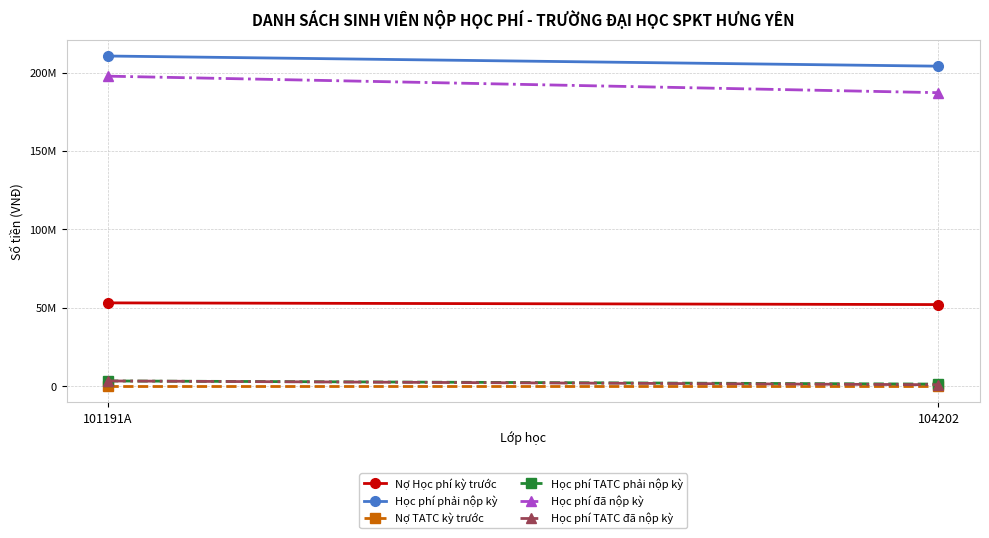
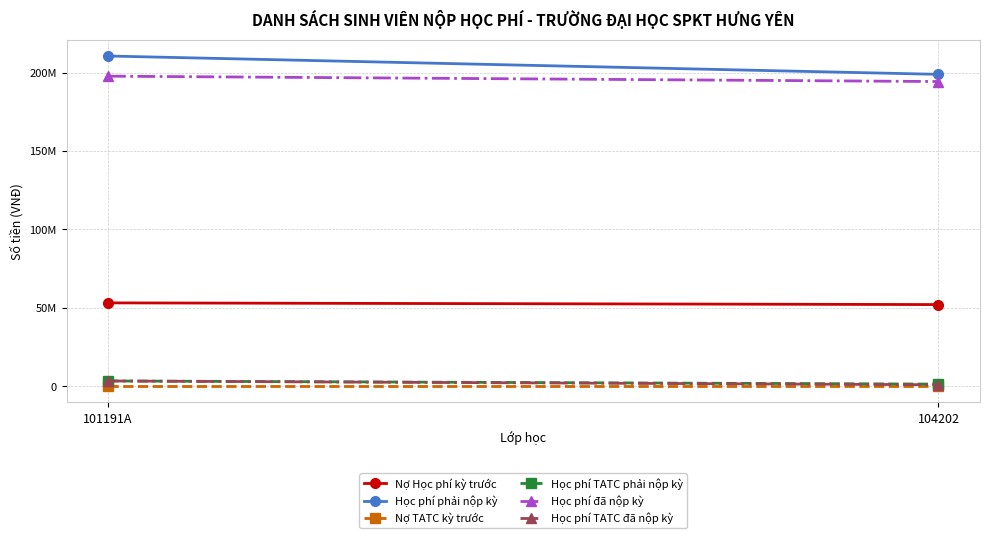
  {
    "Nợ Học phí kỳ trước": {
      "101191A": 53000000,
      "104202": 52000000
    },
    "Học phí phải nộp kỳ": {
      "101191A": 211000000,
-     "104202": 204000000
+     "104202": 199000000
    },
    "Nợ TATC kỳ trước": {
      "101191A": 0
    },
    "Học phí TATC đã nộp kỳ": {
      "101191A": 3000000
    },
    "Học phí đã nộp kỳ": {
      "101191A": 198000000,
-     "104202": 187000000
+     "104202": 194000000
    }
  }
